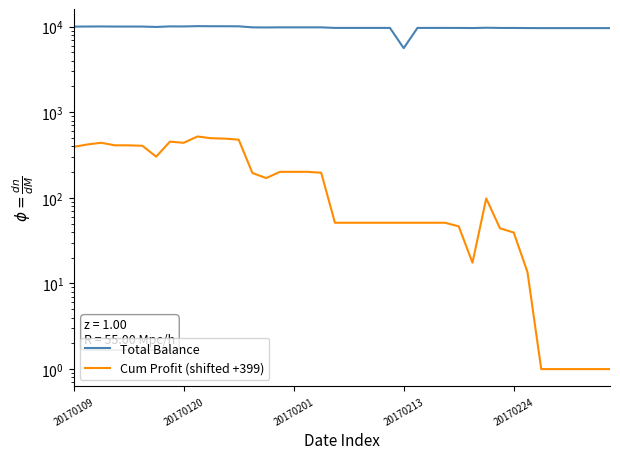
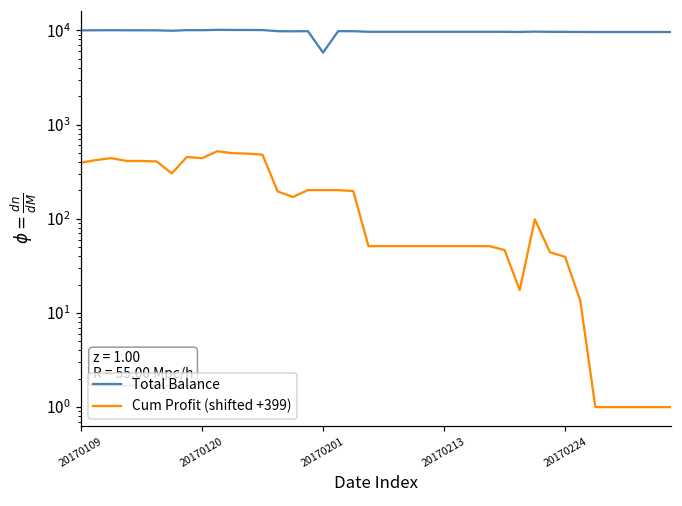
  {
    "Total Balance": {
      "20170109": 10000,
      "20170120": 10000,
-     "20170201": 10000,
-     "20170213": 6000,
+     "20170201": 6000,
+     "20170213": 10000,
      "20170224": 10000
    },
    "Cum Profit (shifted +399)": {
      "20170109": 400,
      "20170120": 400,
      "20170201": 200,
      "20170213": 50,
      "20170224": 40
    }
  }
